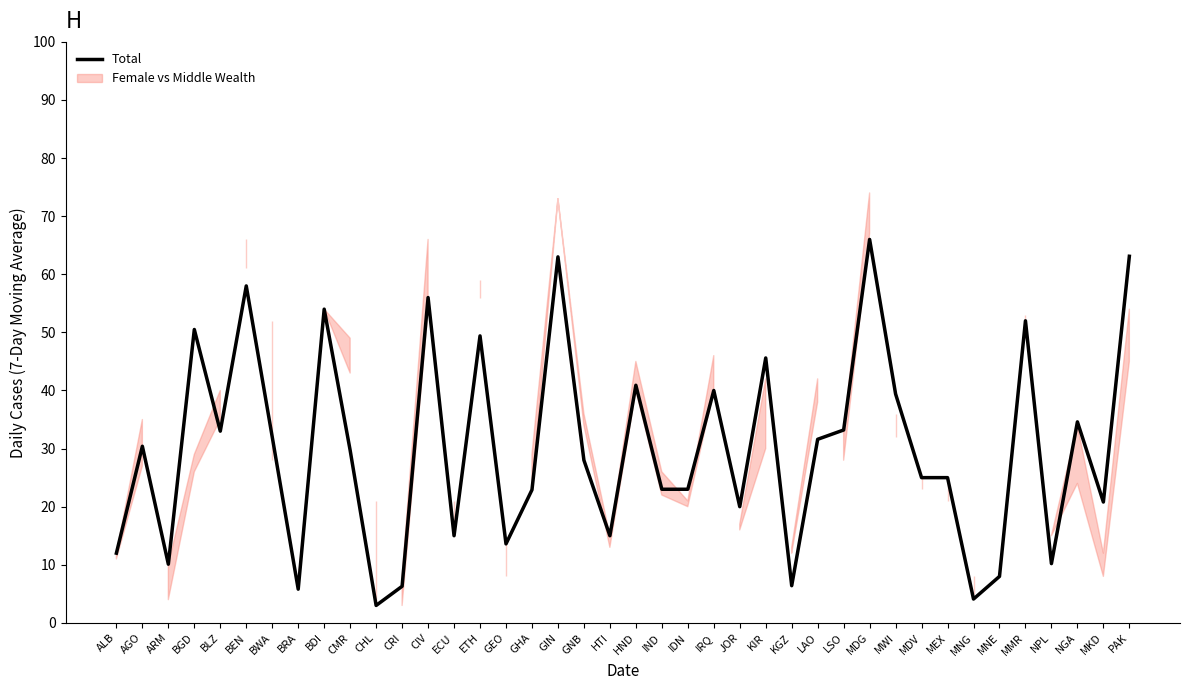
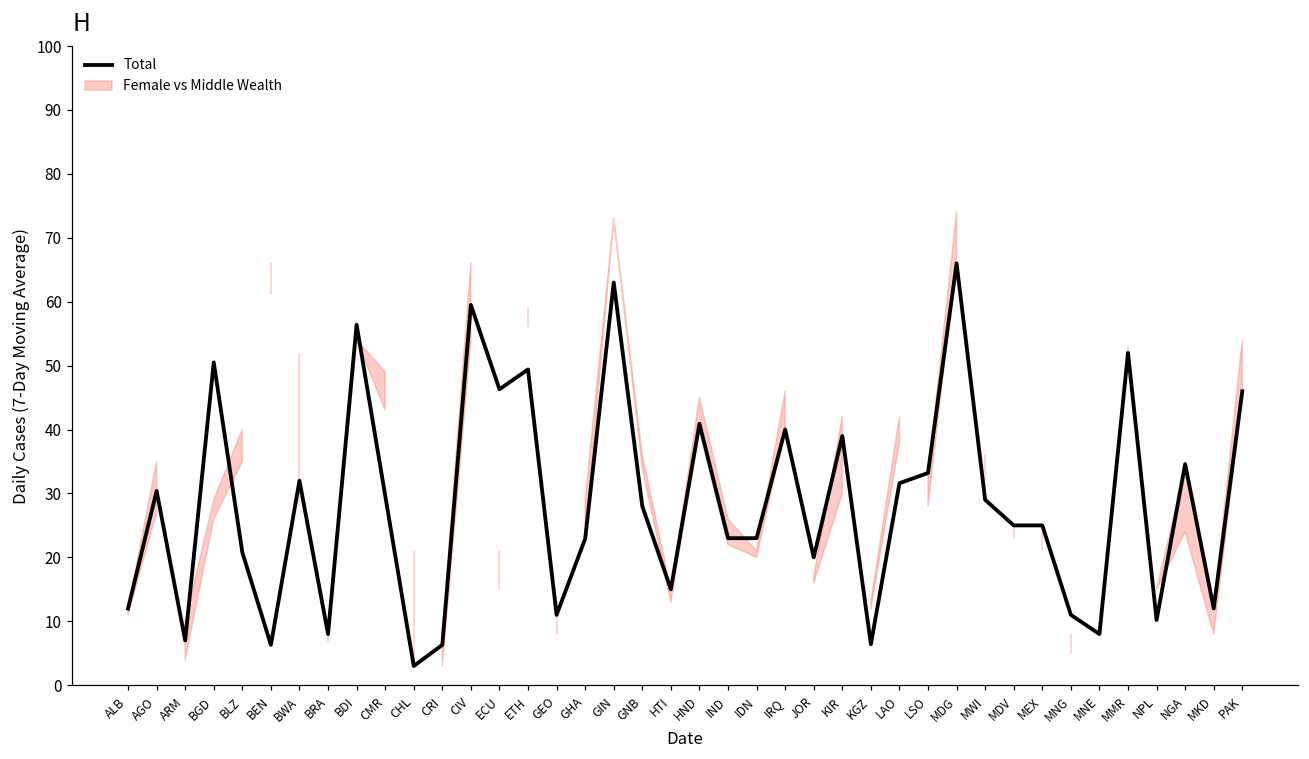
  {
    "ALB": 12,
    "AGO": 30,
-   "ARM": 10,
+   "ARM": 7,
    "BGD": 51,
-   "BLZ": 33,
-   "BEN": 58,
+   "BLZ": 21,
+   "BEN": 6,
    "BWA": 32,
-   "BRA": 6,
-   "BDI": 54,
+   "BRA": 8,
+   "BDI": 56,
    "CMR": 30,
    "CHL": 3,
    "CRI": 6,
-   "CIV": 56,
-   "ECU": 15,
+   "CIV": 60,
+   "ECU": 46,
    "ETH": 49,
-   "GEO": 14,
+   "GEO": 11,
    "GHA": 23,
    "GIN": 63,
    "GNB": 28,
    "HTI": 15,
    "HND": 41,
    "IND": 23,
    "IDN": 23,
    "IRQ": 40,
    "JOR": 20,
-   "KIR": 46,
+   "KIR": 39,
    "KGZ": 6,
    "LAO": 32,
    "LSO": 33,
    "MDG": 66,
-   "MWI": 39,
+   "MWI": 29,
    "MDV": 25,
    "MEX": 25,
-   "MNG": 4,
+   "MNG": 11,
    "MNE": 8,
    "MMR": 52,
    "NPL": 10,
    "NGA": 35,
-   "MKD": 21,
-   "PAK": 63
+   "MKD": 12,
+   "PAK": 46
  }
